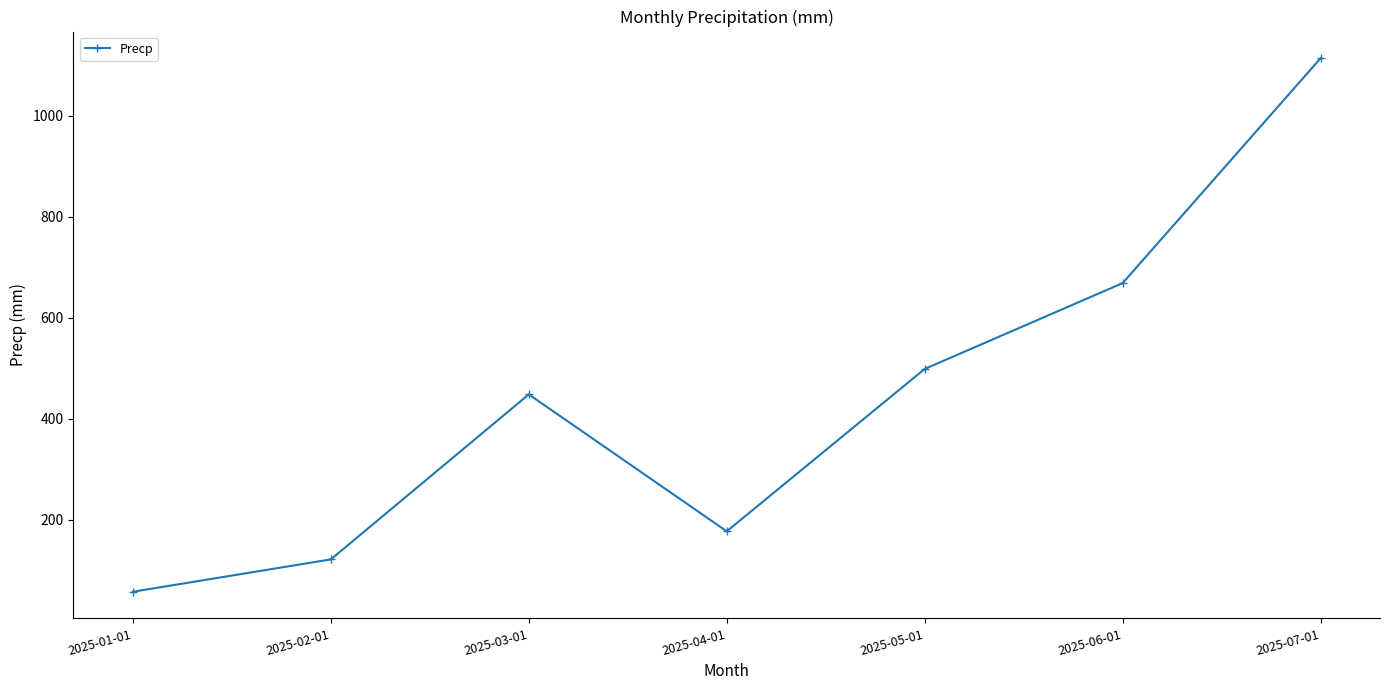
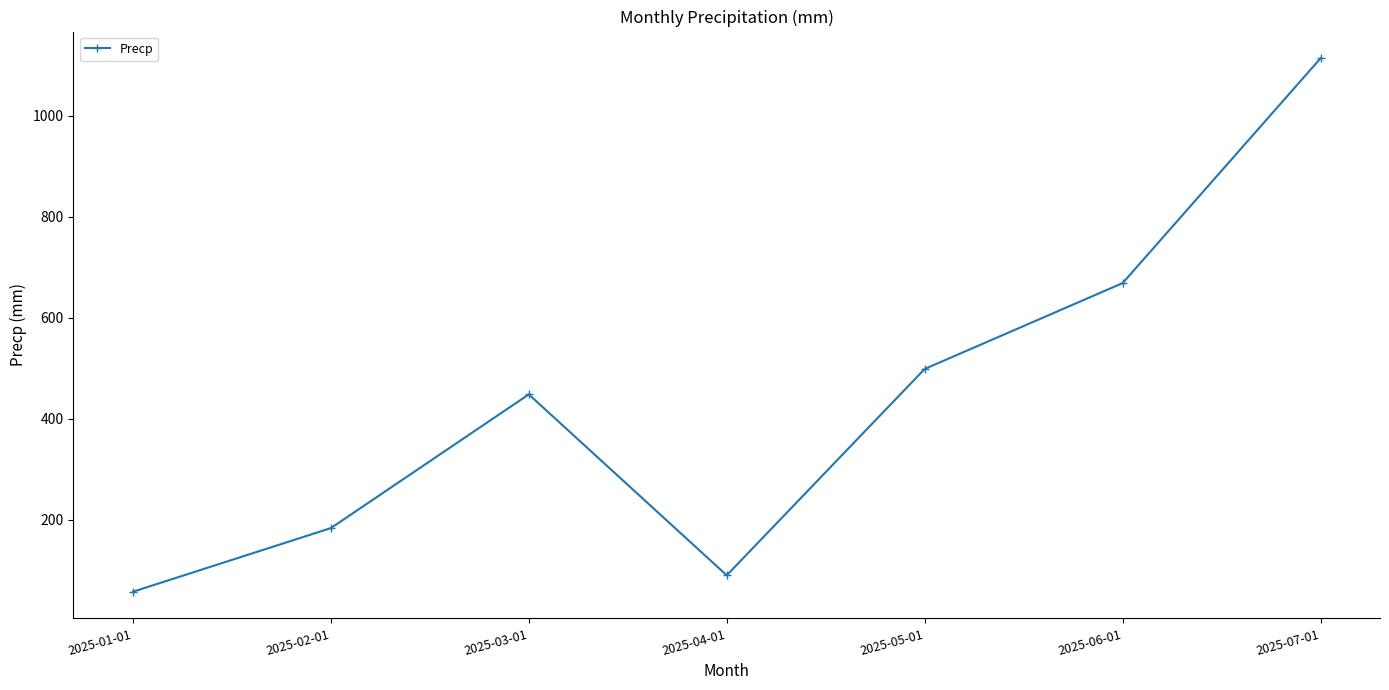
  {
    "2025-01-01": 60,
-   "2025-02-01": 120,
+   "2025-02-01": 180,
    "2025-03-01": 450,
-   "2025-04-01": 180,
+   "2025-04-01": 90,
    "2025-05-01": 500,
    "2025-06-01": 670,
    "2025-07-01": 1110
  }
